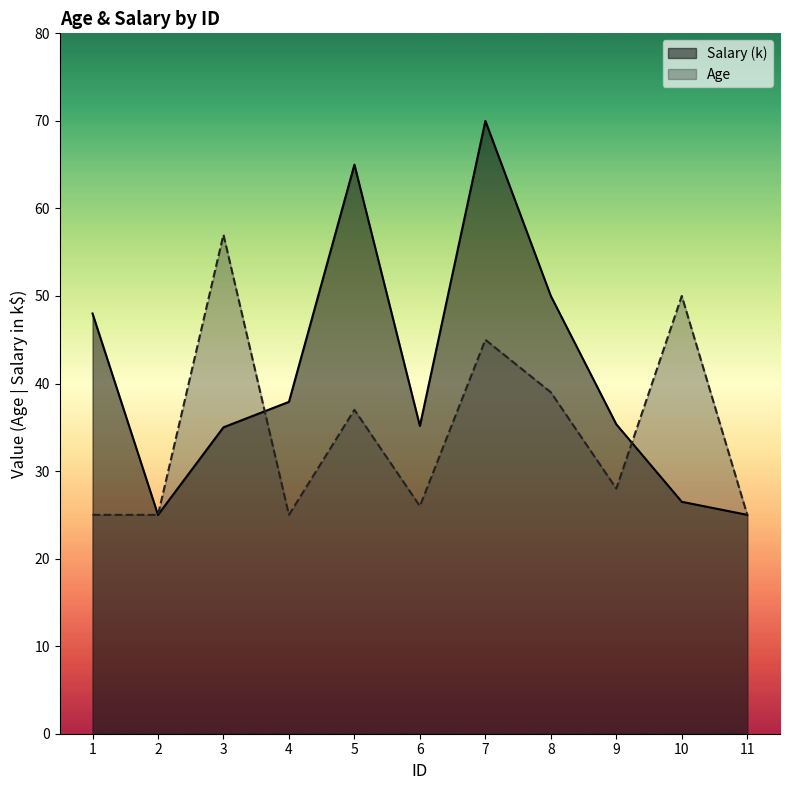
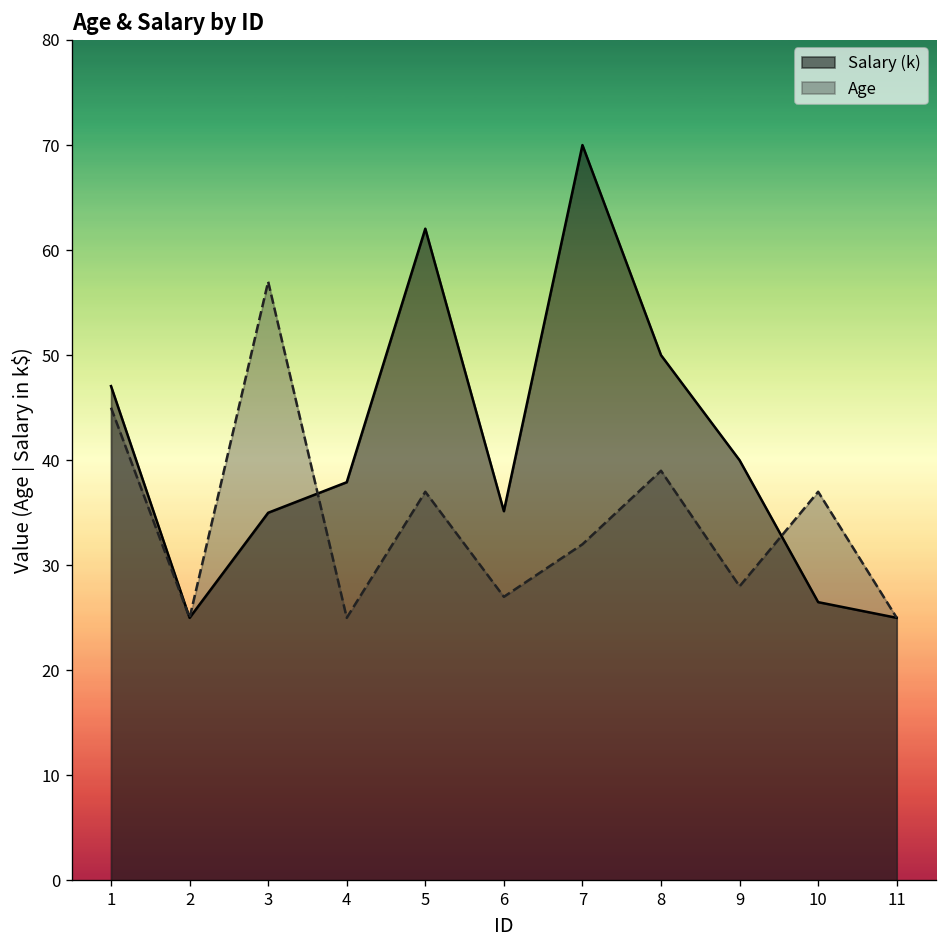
  {
    "Salary (k)": {
-     "1": 48,
+     "1": 47,
      "3": 35,
      "4": 38,
-     "5": 65,
+     "5": 62,
      "6": 35,
      "7": 70,
      "8": 50,
-     "9": 35,
+     "9": 40,
      "10": 26
    },
    "Age": {
-     "1": 25,
+     "1": 45,
      "3": 57,
      "4": 25,
      "5": 37,
-     "6": 26,
-     "7": 45,
+     "6": 27,
+     "7": 32,
      "8": 39,
      "9": 28,
-     "10": 50
+     "10": 37
    }
  }
